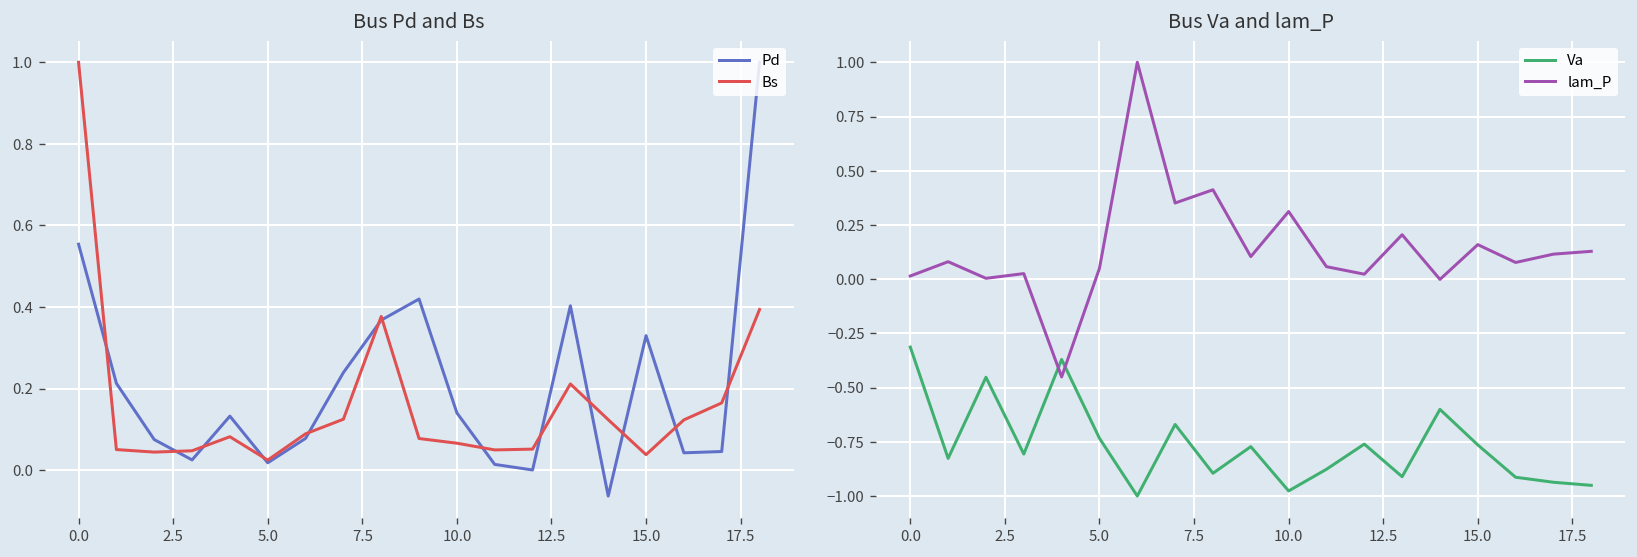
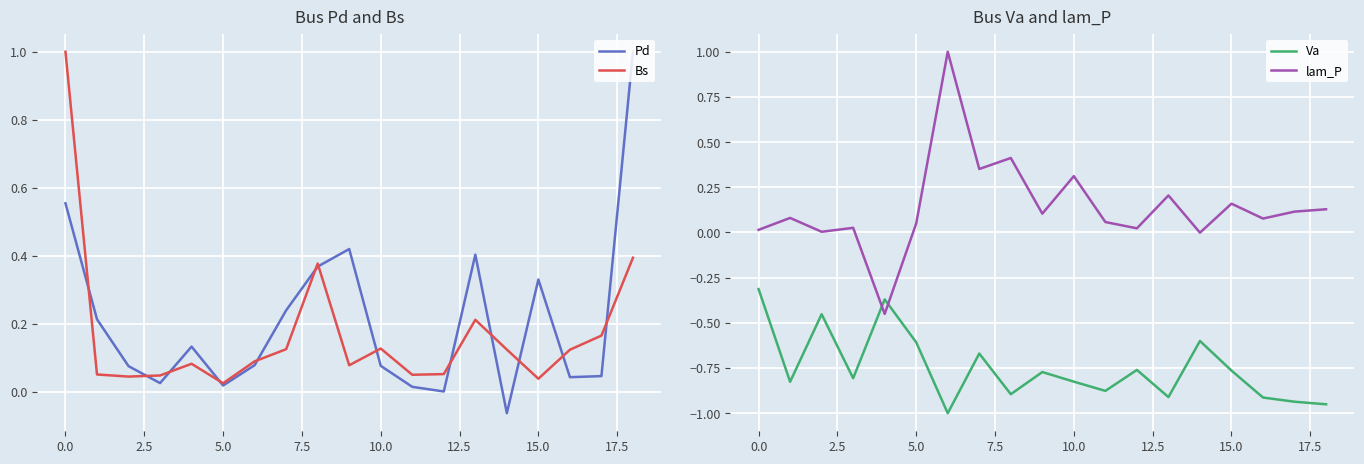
  {
    "Bus Pd and Bs": {
      "Pd": {
        "0.0": 0.55,
-       "10.0": 0.14,
+       "10.0": 0.08,
        "15.0": 0.33
      },
      "Bs": {
        "0.0": 1.00,
-       "10.0": 0.07,
+       "10.0": 0.13,
        "15.0": 0.04
      }
    },
    "Bus Va and lam_P": {
      "Va": {
        "0.0": -0.31,
-       "5.0": -0.73,
-       "10.0": -0.98,
+       "5.0": -0.61,
+       "10.0": -0.83,
        "15.0": -0.76
      },
      "lam_P": {
        "0.0": 0.01,
        "5.0": 0.05,
        "10.0": 0.31,
        "15.0": 0.16
      }
    }
  }
